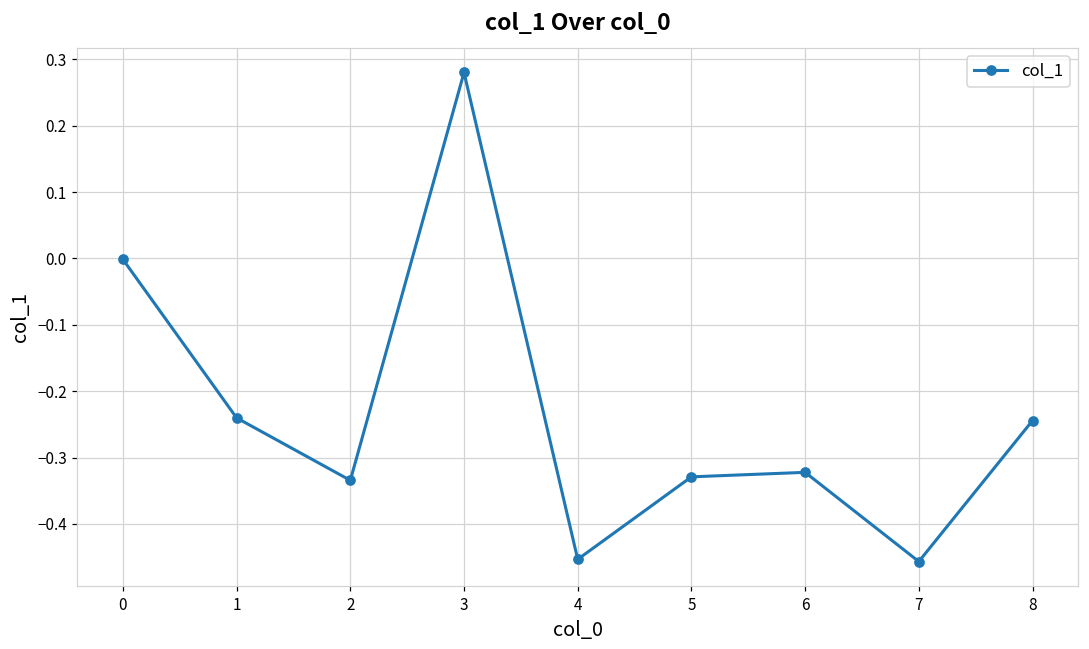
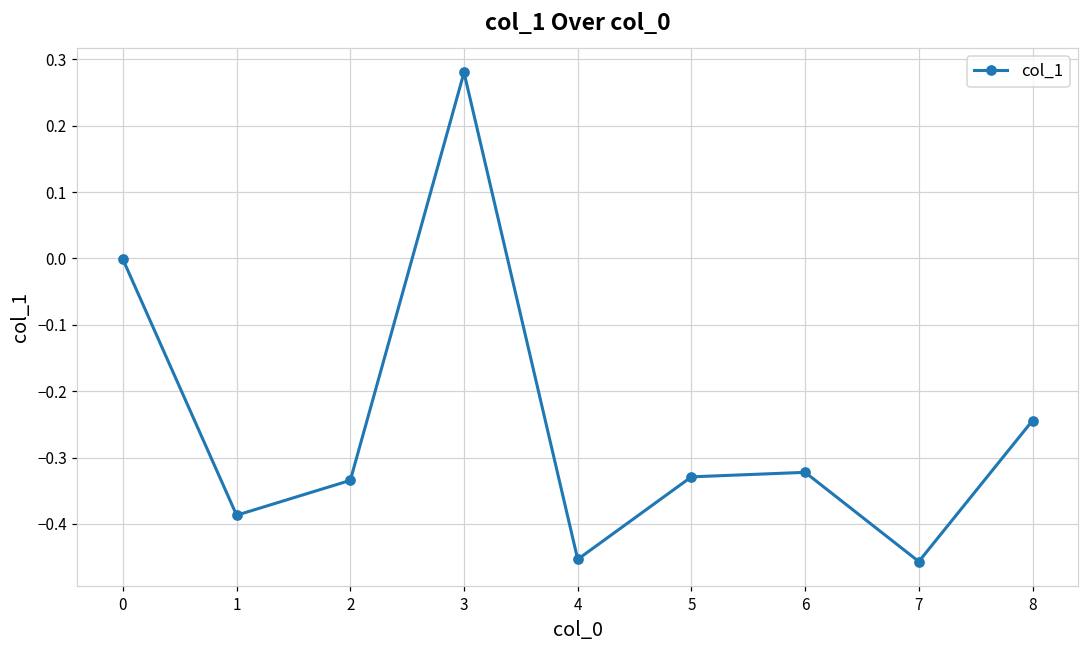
  {
    "0": 0.00,
-   "1": -0.24,
+   "1": -0.39,
    "2": -0.33,
    "3": 0.28,
    "4": -0.45,
    "5": -0.33,
    "6": -0.32,
    "7": -0.46,
    "8": -0.24
  }
